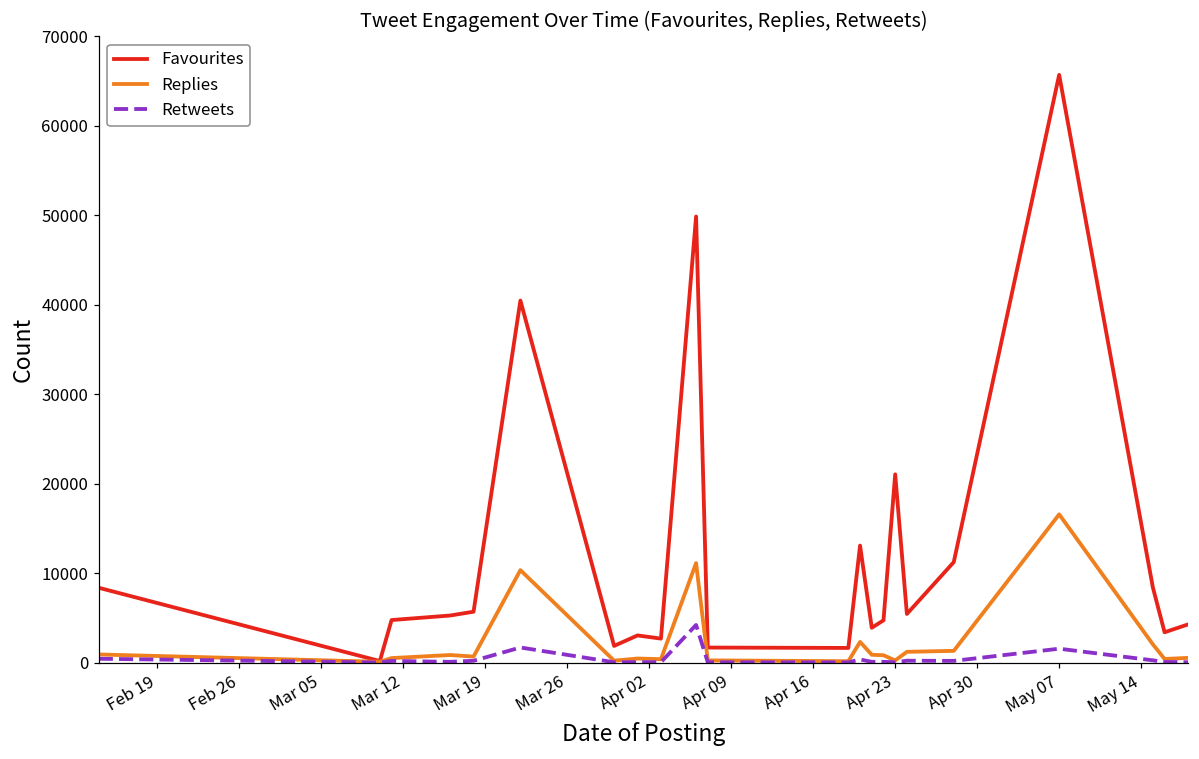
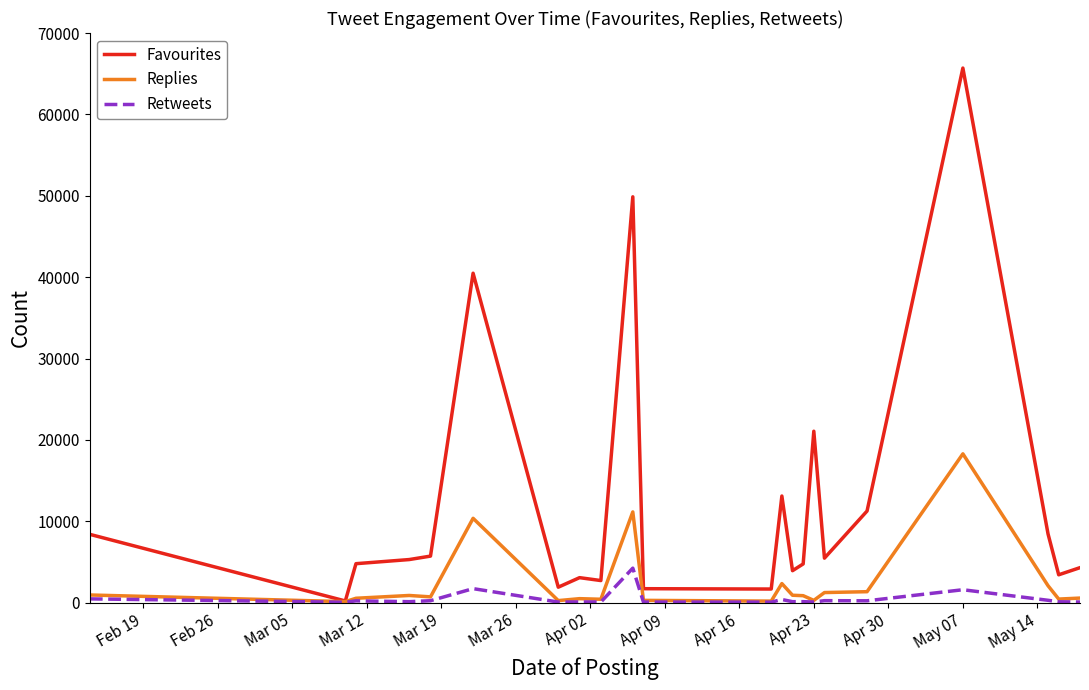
  {
    "Favourites": {
      "Apr 23": 21000,
      "May 07": 66000
    },
    "Replies": {
-     "May 07": 17000
+     "May 07": 18000
    },
    "Retweets": {
      "May 07": 2000
    }
  }
